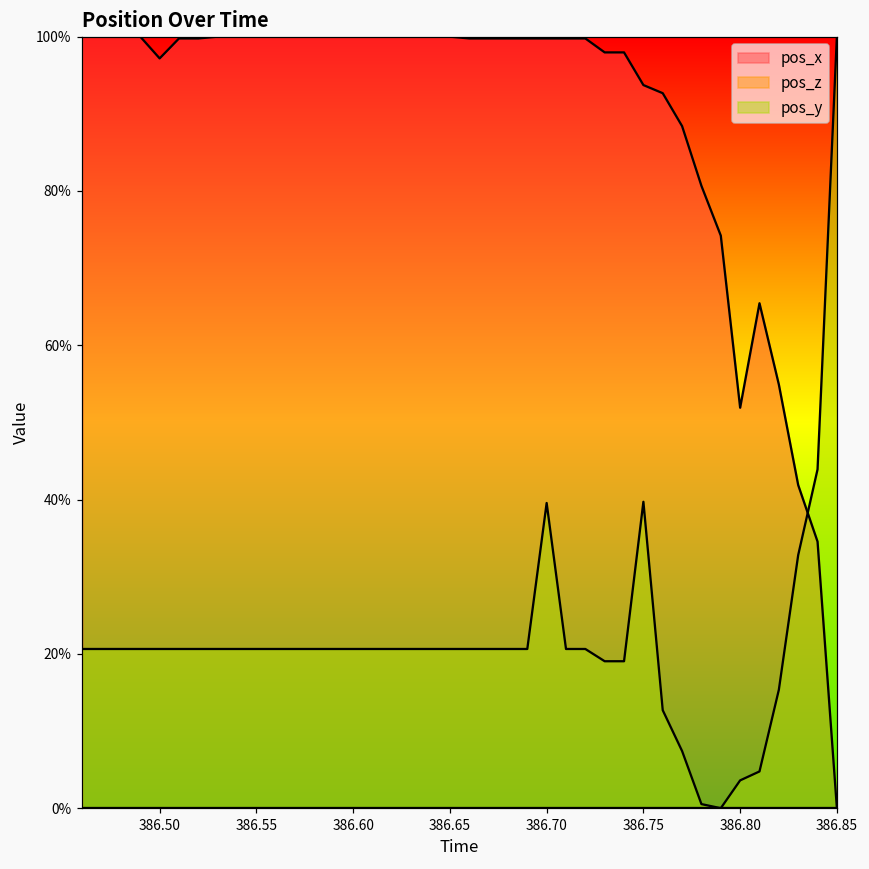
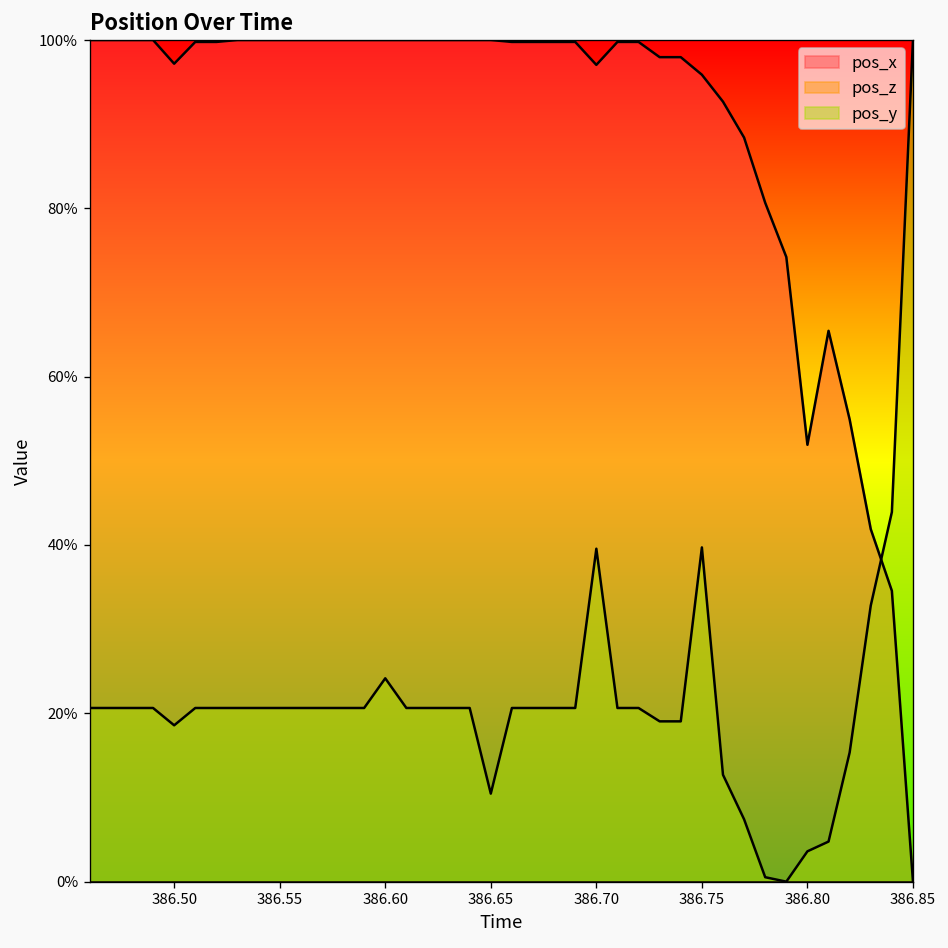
  {
    "pos_x": {
      "386.50": "97%",
      "386.55": "100%",
      "386.60": "100%",
      "386.65": "100%",
-     "386.70": "100%",
-     "386.75": "94%",
+     "386.70": "97%",
+     "386.75": "96%",
      "386.80": "52%"
    },
    "pos_z": {
      "386.50": "0%",
      "386.55": "0%",
      "386.60": "0%",
      "386.65": "0%",
      "386.70": "0%",
      "386.75": "0%",
      "386.80": "0%"
    },
    "pos_y": {
-     "386.50": "21%",
+     "386.50": "19%",
      "386.55": "21%",
-     "386.60": "21%",
-     "386.65": "21%",
+     "386.60": "24%",
+     "386.65": "10%",
      "386.70": "40%",
      "386.75": "40%",
      "386.80": "4%",
      "386.85": "100%"
    }
  }
